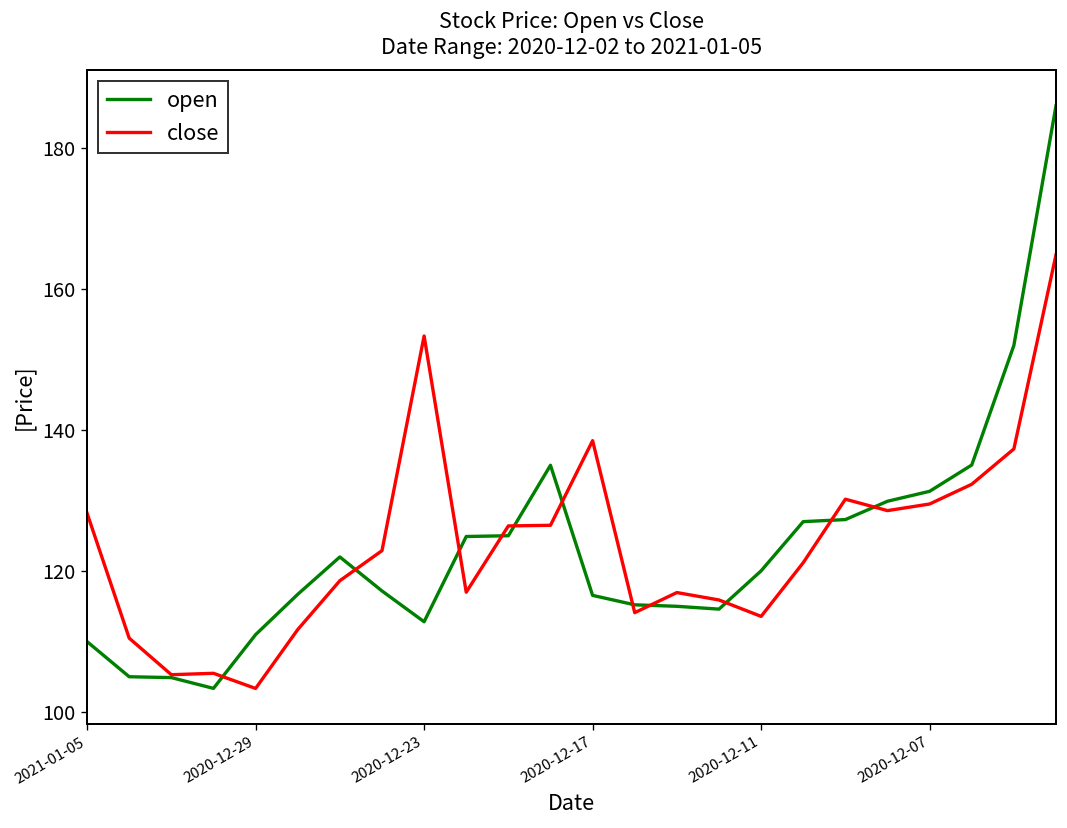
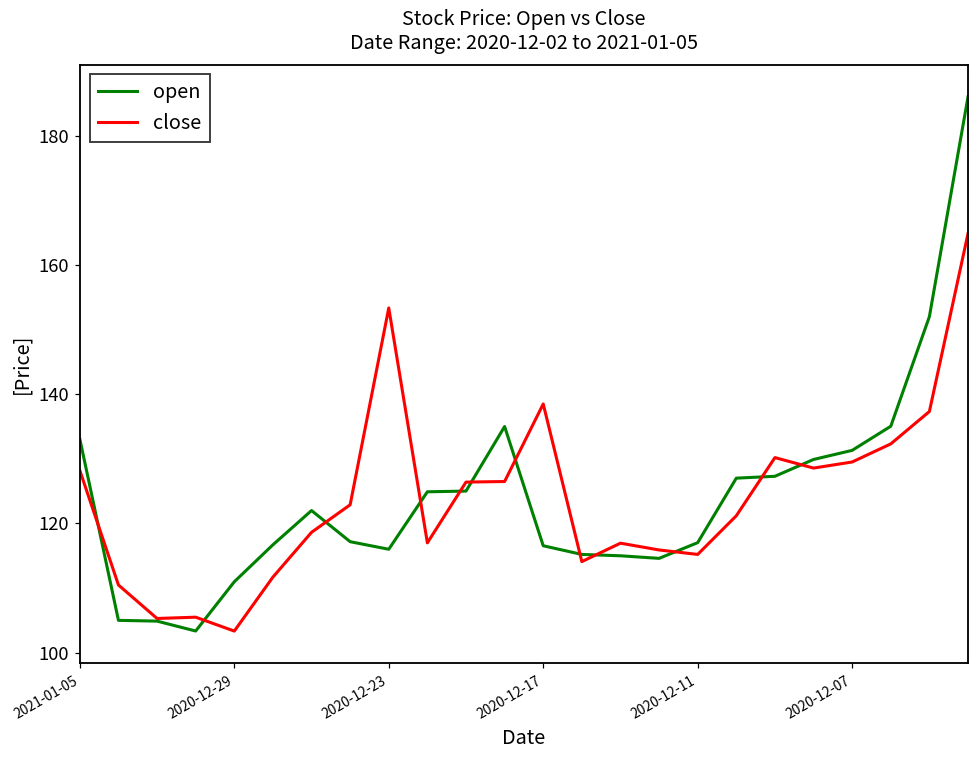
  {
    "open": {
-     "2021-01-05": 110,
+     "2021-01-05": 133,
      "2020-12-29": 111,
-     "2020-12-23": 113,
+     "2020-12-23": 116,
      "2020-12-17": 117,
-     "2020-12-11": 120,
+     "2020-12-11": 117,
      "2020-12-07": 131
    },
    "close": {
      "2021-01-05": 128,
      "2020-12-29": 103,
      "2020-12-23": 153,
      "2020-12-17": 138,
-     "2020-12-11": 114,
+     "2020-12-11": 115,
      "2020-12-07": 130
    }
  }
